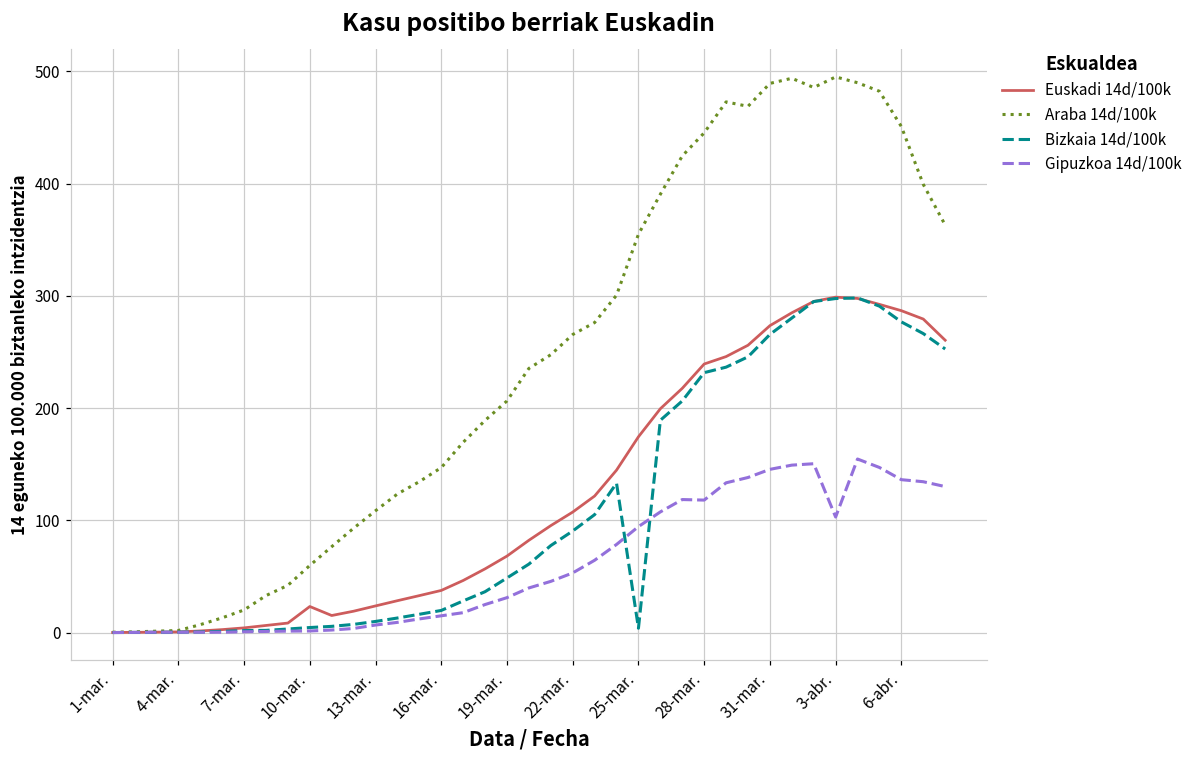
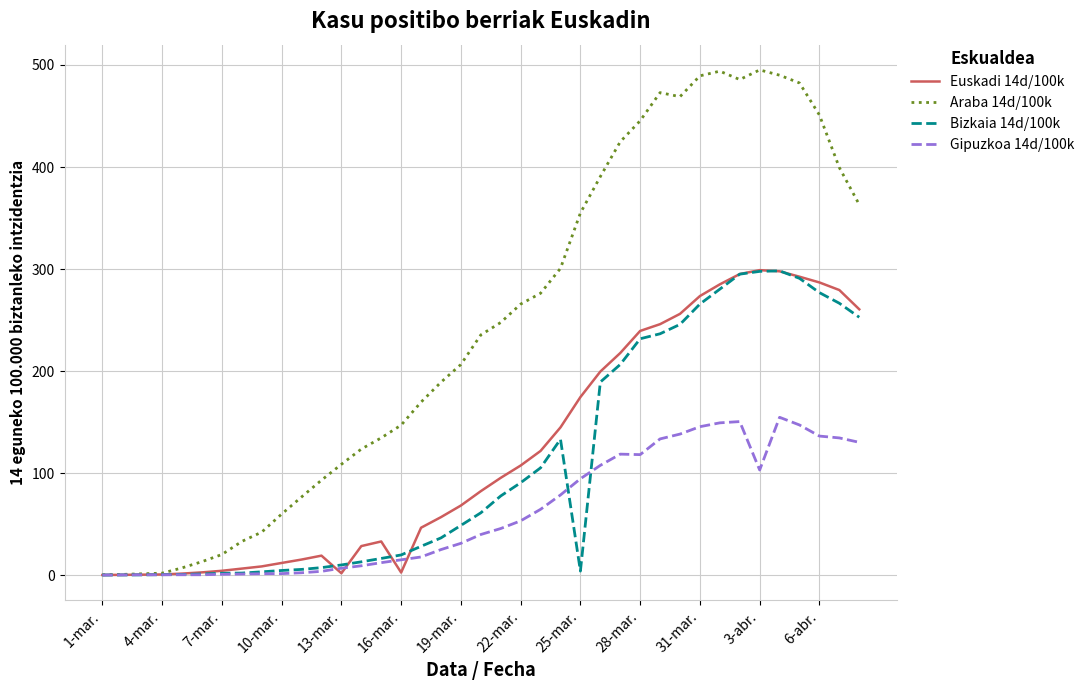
  {
    "Euskadi 14d/100k": {
-     "10-mar.": 23,
-     "13-mar.": 24,
-     "16-mar.": 38,
+     "10-mar.": 12,
+     "13-mar.": 2,
+     "16-mar.": 2,
      "19-mar.": 68,
      "22-mar.": 107,
      "25-mar.": 174,
      "28-mar.": 239,
      "31-mar.": 273,
      "6-abr.": 287
    },
    "Araba 14d/100k": {
      "7-mar.": 20,
      "10-mar.": 60,
      "13-mar.": 109,
      "16-mar.": 147,
      "19-mar.": 206,
      "22-mar.": 266,
      "25-mar.": 355,
      "28-mar.": 445,
      "31-mar.": 489,
      "3-abr.": 495,
      "6-abr.": 451
    },
    "Bizkaia 14d/100k": {
      "10-mar.": 4,
      "13-mar.": 10,
      "16-mar.": 20,
      "19-mar.": 49,
      "22-mar.": 90,
      "25-mar.": 4,
      "28-mar.": 232,
      "31-mar.": 266,
      "6-abr.": 277
    },
    "Gipuzkoa 14d/100k": {
      "10-mar.": 1,
      "13-mar.": 7,
      "16-mar.": 15,
      "19-mar.": 31,
      "22-mar.": 53,
      "25-mar.": 94,
      "28-mar.": 118,
      "31-mar.": 145,
      "3-abr.": 103,
      "6-abr.": 136
    }
  }
